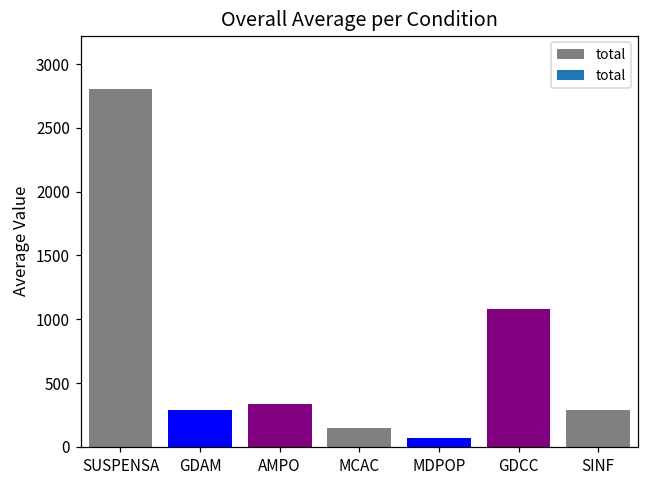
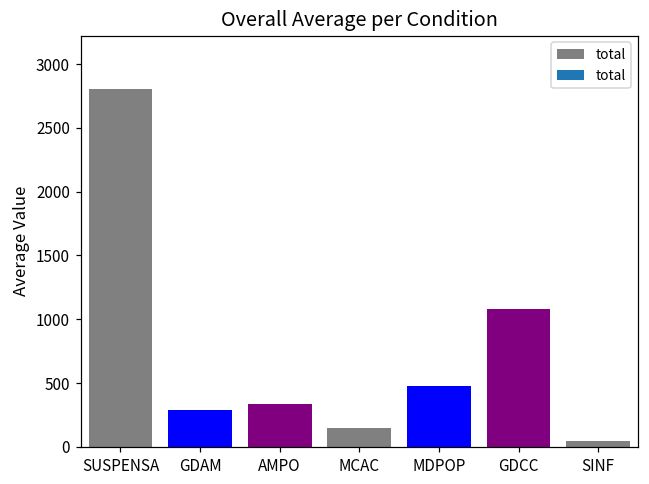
  {
    "SUSPENSA": 2800,
    "GDAM": 290,
    "AMPO": 340,
    "MCAC": 150,
-   "MDPOP": 70,
+   "MDPOP": 470,
    "GDCC": 1080,
-   "SINF": 290
+   "SINF": 40
  }
